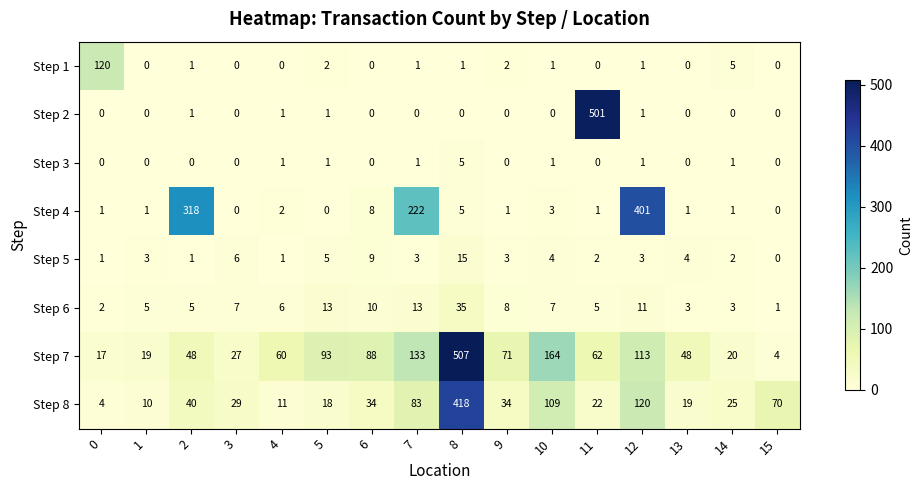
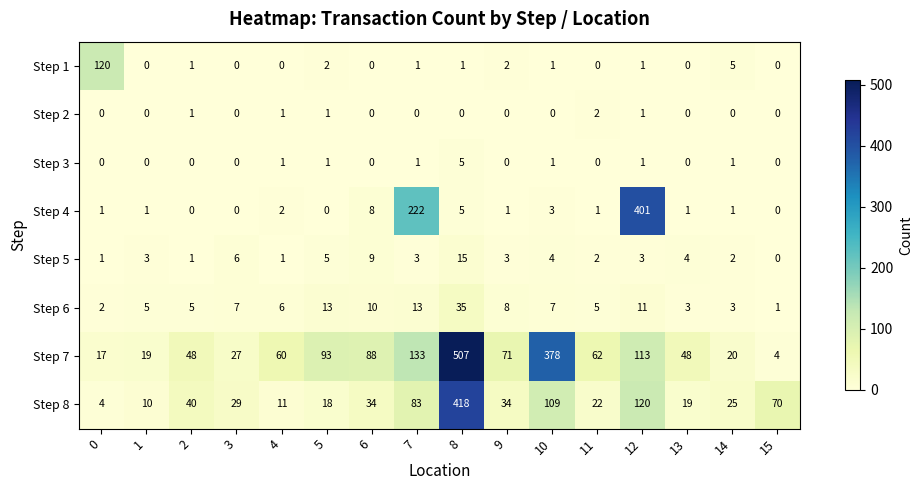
  {
    "Step 1": {
      "0": 120,
      "1": 0,
      "2": 1,
      "3": 0,
      "4": 0,
      "5": 2,
      "6": 0,
      "7": 1,
      "8": 1,
      "9": 2,
      "10": 1,
      "11": 0,
      "12": 1,
      "13": 0,
      "14": 5,
      "15": 0
    },
    "Step 2": {
      "0": 0,
      "1": 0,
      "2": 1,
      "3": 0,
      "4": 1,
      "5": 1,
      "6": 0,
      "7": 0,
      "8": 0,
      "9": 0,
      "10": 0,
-     "11": 501,
+     "11": 2,
      "12": 1,
      "13": 0,
      "14": 0,
      "15": 0
    },
    "Step 3": {
      "0": 0,
      "1": 0,
      "2": 0,
      "3": 0,
      "4": 1,
      "5": 1,
      "6": 0,
      "7": 1,
      "8": 5,
      "9": 0,
      "10": 1,
      "11": 0,
      "12": 1,
      "13": 0,
      "14": 1,
      "15": 0
    },
    "Step 4": {
      "0": 1,
      "1": 1,
-     "2": 318,
+     "2": 0,
      "3": 0,
      "4": 2,
      "5": 0,
      "6": 8,
      "7": 222,
      "8": 5,
      "9": 1,
      "10": 3,
      "11": 1,
      "12": 401,
      "13": 1,
      "14": 1,
      "15": 0
    },
    "Step 5": {
      "0": 1,
      "1": 3,
      "2": 1,
      "3": 6,
      "4": 1,
      "5": 5,
      "6": 9,
      "7": 3,
      "8": 15,
      "9": 3,
      "10": 4,
      "11": 2,
      "12": 3,
      "13": 4,
      "14": 2,
      "15": 0
    },
    "Step 6": {
      "0": 2,
      "1": 5,
      "2": 5,
      "3": 7,
      "4": 6,
      "5": 13,
      "6": 10,
      "7": 13,
      "8": 35,
      "9": 8,
      "10": 7,
      "11": 5,
      "12": 11,
      "13": 3,
      "14": 3,
      "15": 1
    },
    "Step 7": {
      "0": 17,
      "1": 19,
      "2": 48,
      "3": 27,
      "4": 60,
      "5": 93,
      "6": 88,
      "7": 133,
      "8": 507,
      "9": 71,
-     "10": 164,
+     "10": 378,
      "11": 62,
      "12": 113,
      "13": 48,
      "14": 20,
      "15": 4
    },
    "Step 8": {
      "0": 4,
      "1": 10,
      "2": 40,
      "3": 29,
      "4": 11,
      "5": 18,
      "6": 34,
      "7": 83,
      "8": 418,
      "9": 34,
      "10": 109,
      "11": 22,
      "12": 120,
      "13": 19,
      "14": 25,
      "15": 70
    }
  }
